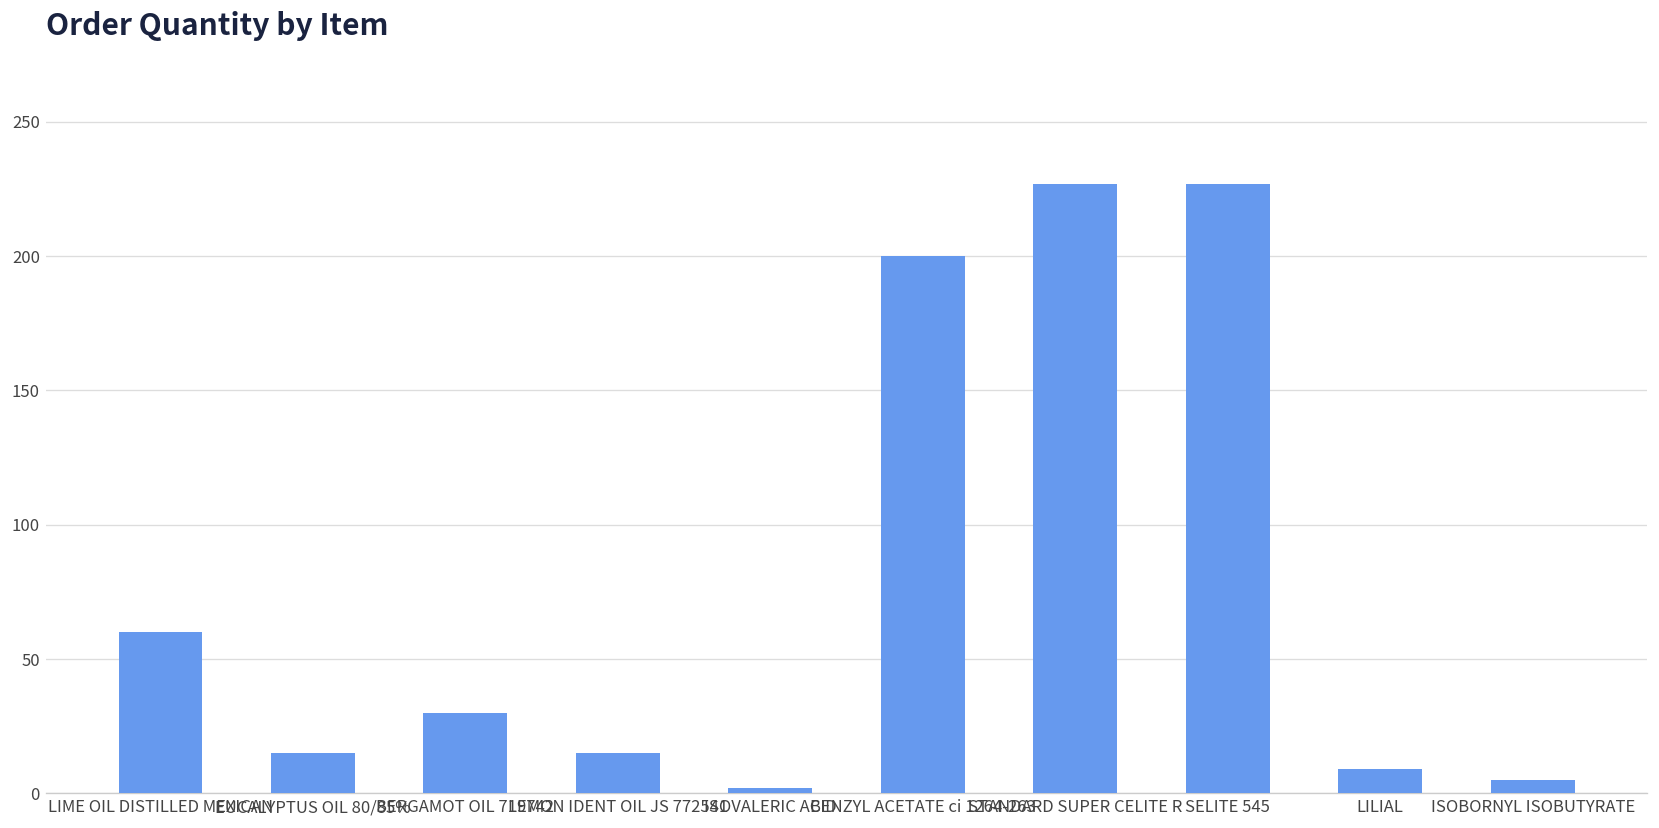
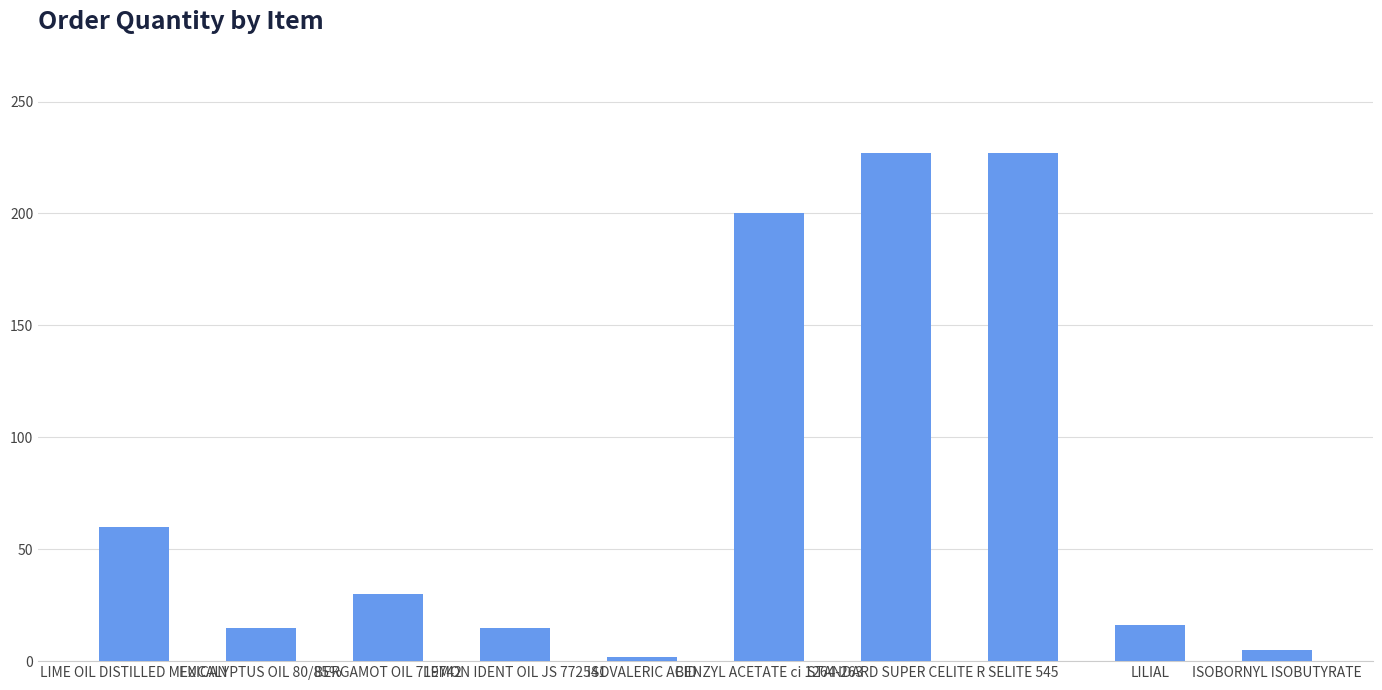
  {
    "SELITE 545": 227,
-   "LILIAL": 9,
+   "LILIAL": 16,
    "ISOBORNYL ISOBUTYRATE": 5
  }
